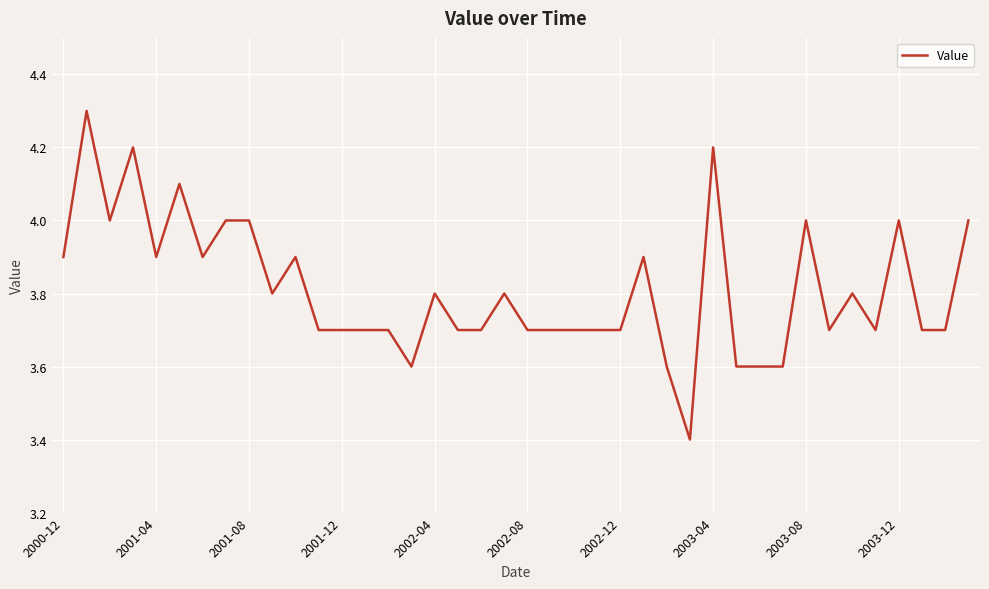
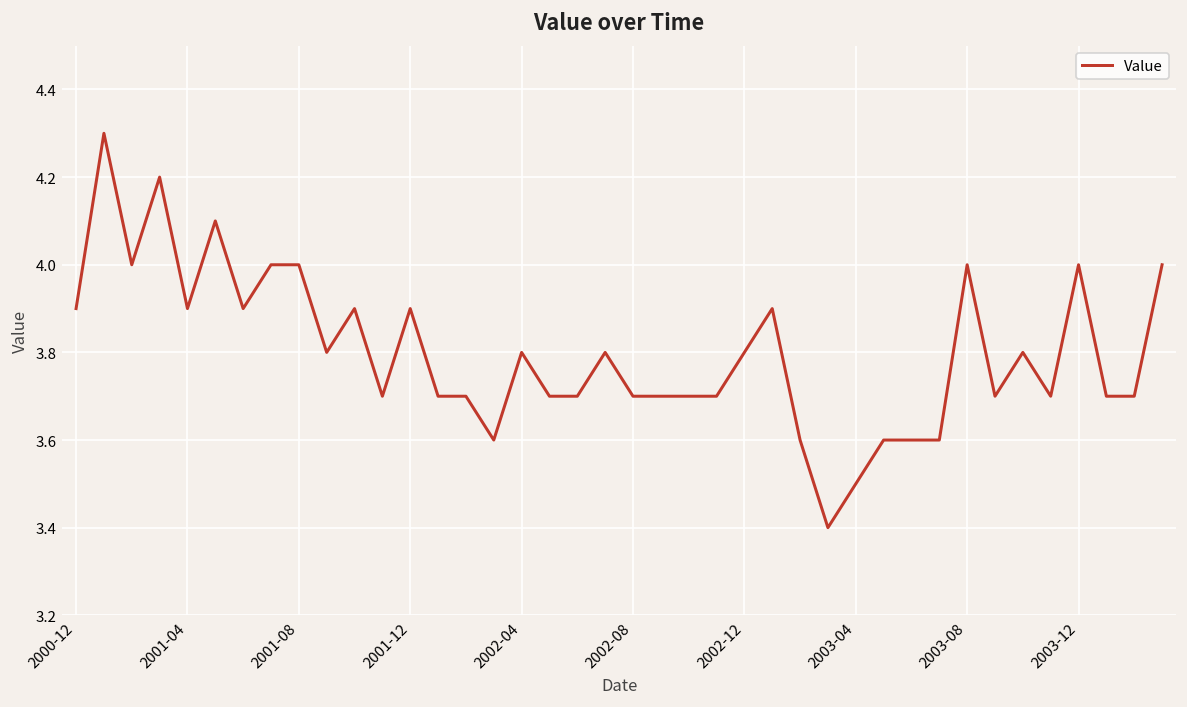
  {
    "2000-12": 3.9,
    "2001-04": 3.9,
    "2001-08": 4.0,
-   "2001-12": 3.7,
+   "2001-12": 3.9,
    "2002-04": 3.8,
    "2002-08": 3.7,
-   "2002-12": 3.7,
-   "2003-04": 4.2,
+   "2002-12": 3.8,
+   "2003-04": 3.5,
    "2003-08": 4.0,
    "2003-12": 4.0
  }
